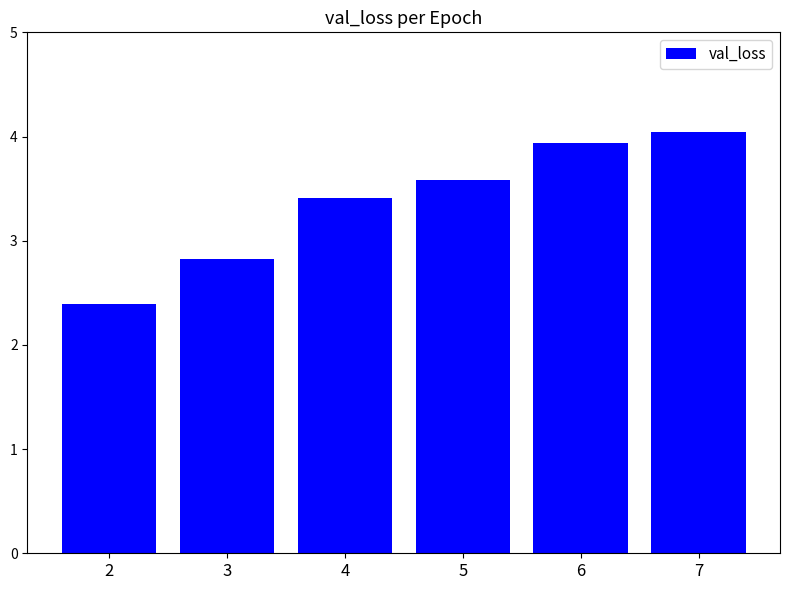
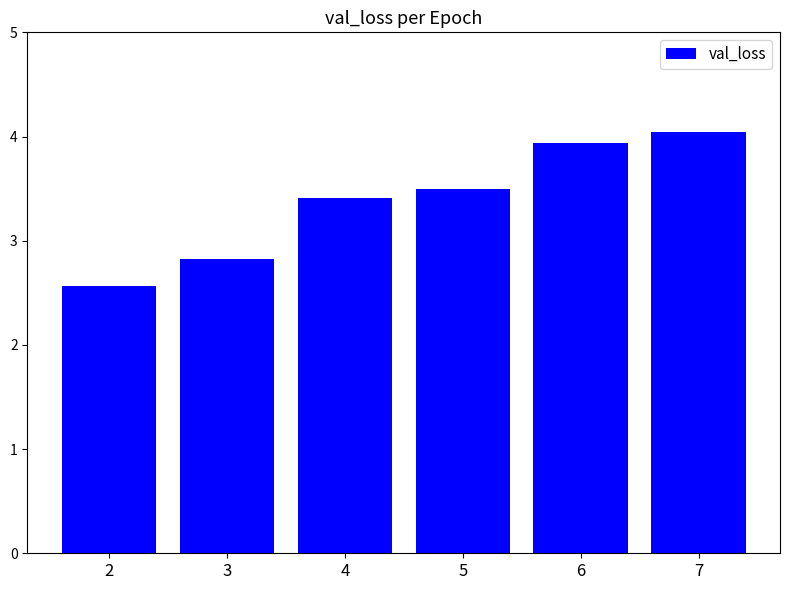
  {
-   "2": 2.40,
+   "2": 2.57,
    "3": 2.82,
    "4": 3.41,
-   "5": 3.58,
+   "5": 3.49,
    "6": 3.94,
    "7": 4.04
  }
